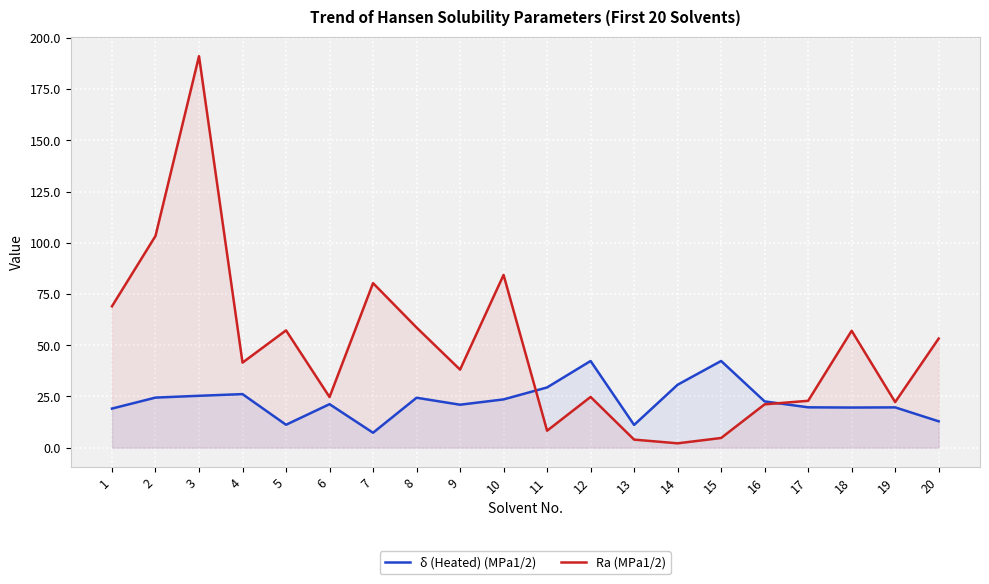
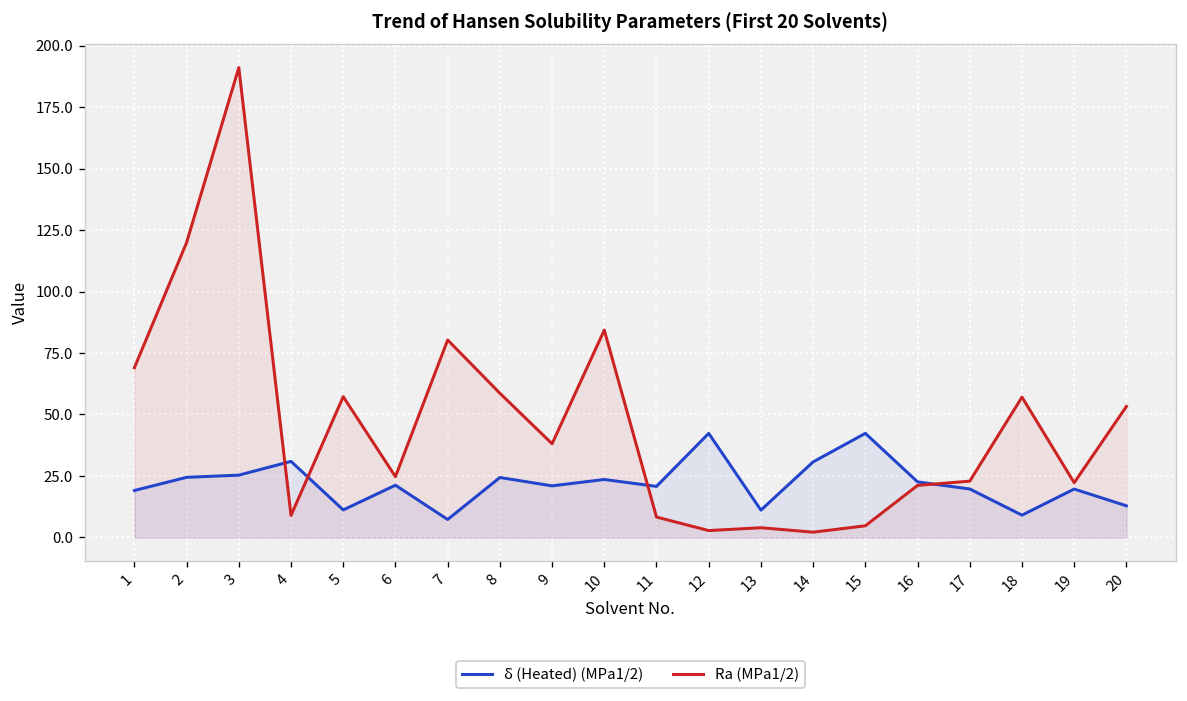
  {
    "δ (Heated) (MPa1/2)": {
      "1": 19,
      "2": 24,
      "3": 25,
-     "4": 26,
+     "4": 31,
      "5": 11,
      "6": 21,
      "7": 7,
      "8": 24,
      "9": 21,
      "10": 24,
-     "11": 29,
+     "11": 21,
      "12": 42,
      "13": 11,
      "14": 31,
      "15": 42,
      "16": 23,
      "17": 20,
-     "18": 20,
+     "18": 9,
      "19": 20,
      "20": 13
    },
    "Ra (MPa1/2)": {
      "1": 69,
-     "2": 103,
+     "2": 120,
      "3": 191,
-     "4": 41,
+     "4": 9,
      "5": 57,
      "6": 25,
      "7": 80,
      "8": 59,
      "9": 38,
      "10": 84,
      "11": 8,
-     "12": 25,
+     "12": 3,
      "13": 4,
      "14": 2,
      "15": 5,
      "16": 21,
      "17": 23,
      "18": 57,
      "19": 22,
      "20": 53
    }
  }
